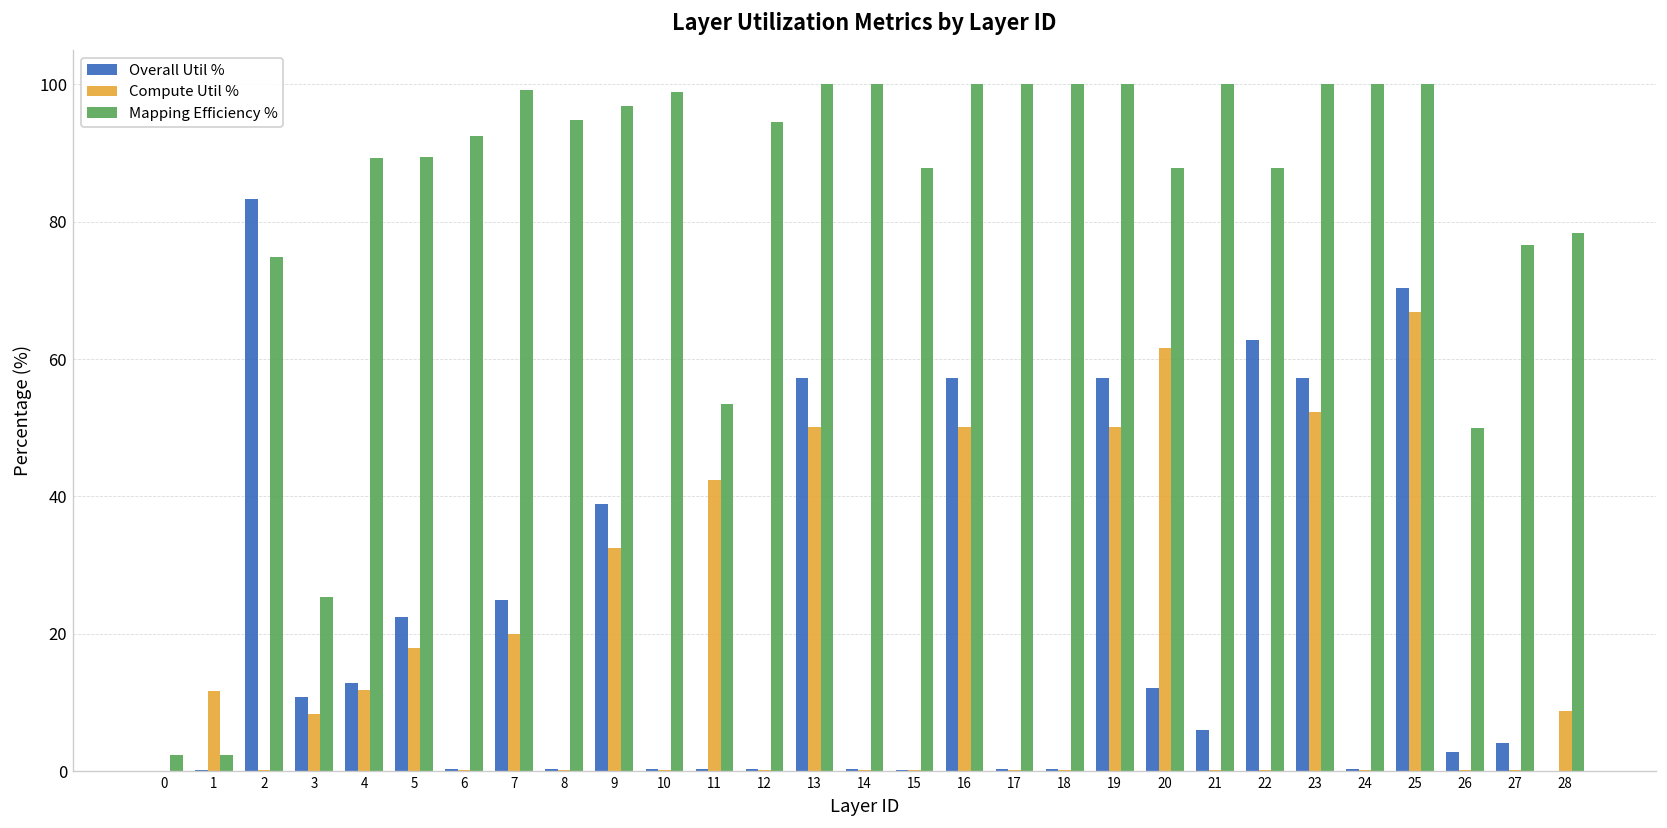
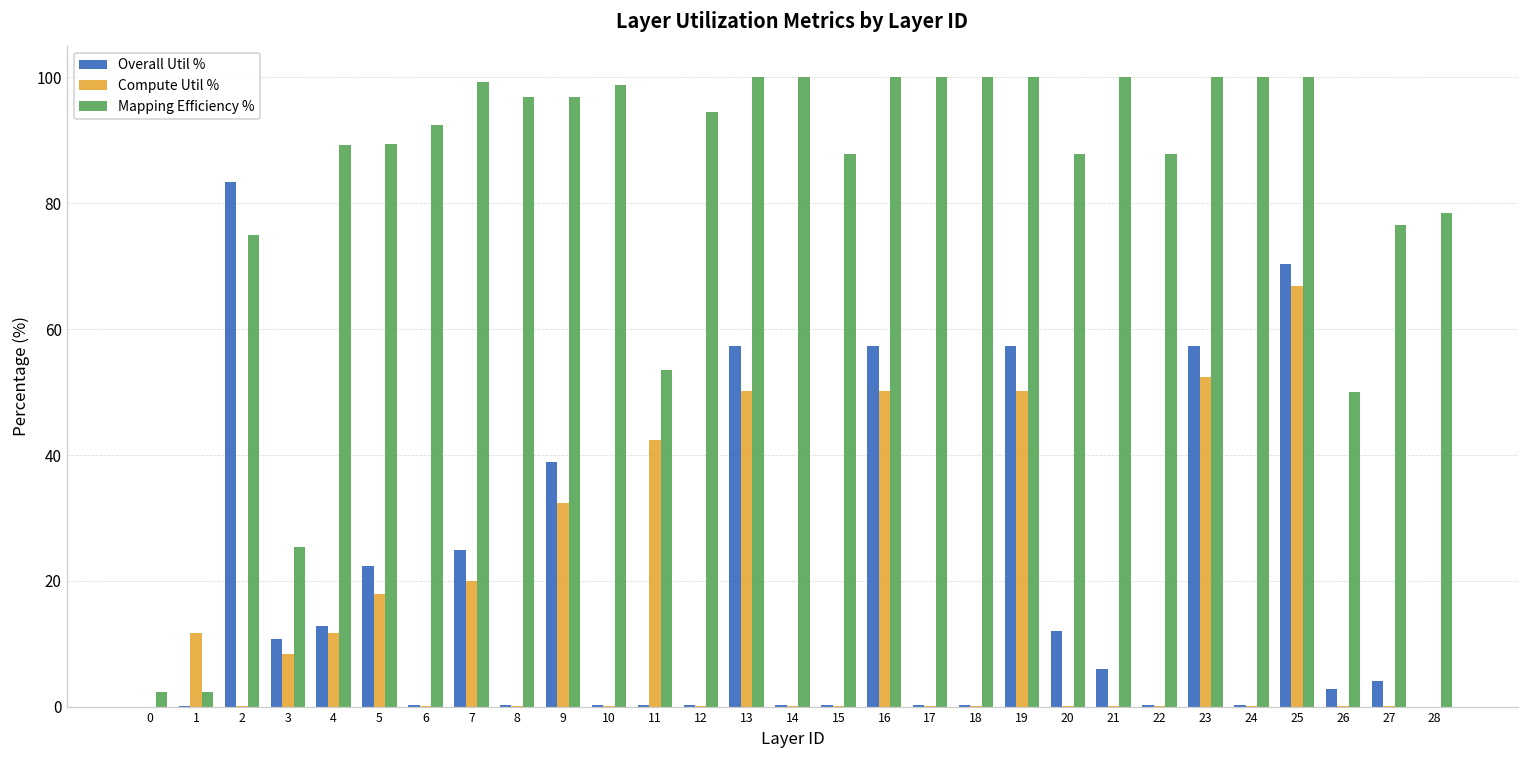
  {
    "Overall Util %": {
      "2": 83,
      "3": 11,
      "4": 13,
      "5": 22,
      "7": 25,
      "9": 39,
      "13": 57,
      "16": 57,
      "19": 57,
      "20": 12,
      "21": 6,
-     "22": 63,
+     "22": 0,
      "23": 57,
      "25": 70,
      "26": 3,
      "27": 4
    },
    "Compute Util %": {
      "1": 12,
      "3": 8,
      "4": 12,
      "5": 18,
      "7": 20,
      "9": 32,
      "11": 42,
      "13": 50,
      "16": 50,
      "19": 50,
-     "20": 62,
+     "20": 0,
      "23": 52,
      "25": 67,
-     "28": 9
+     "28": 0
    },
    "Mapping Efficiency %": {
      "0": 2,
      "1": 2,
      "2": 75,
      "3": 25,
      "4": 89,
      "5": 89,
      "6": 92,
      "7": 99,
-     "8": 95,
+     "8": 97,
      "9": 97,
      "10": 99,
      "11": 53,
      "12": 95,
      "13": 100,
      "14": 100,
      "15": 88,
      "16": 100,
      "17": 100,
      "18": 100,
      "19": 100,
      "20": 88,
      "21": 100,
      "22": 88,
      "23": 100,
      "24": 100,
      "25": 100,
      "26": 50,
      "27": 77,
      "28": 78
    }
  }
